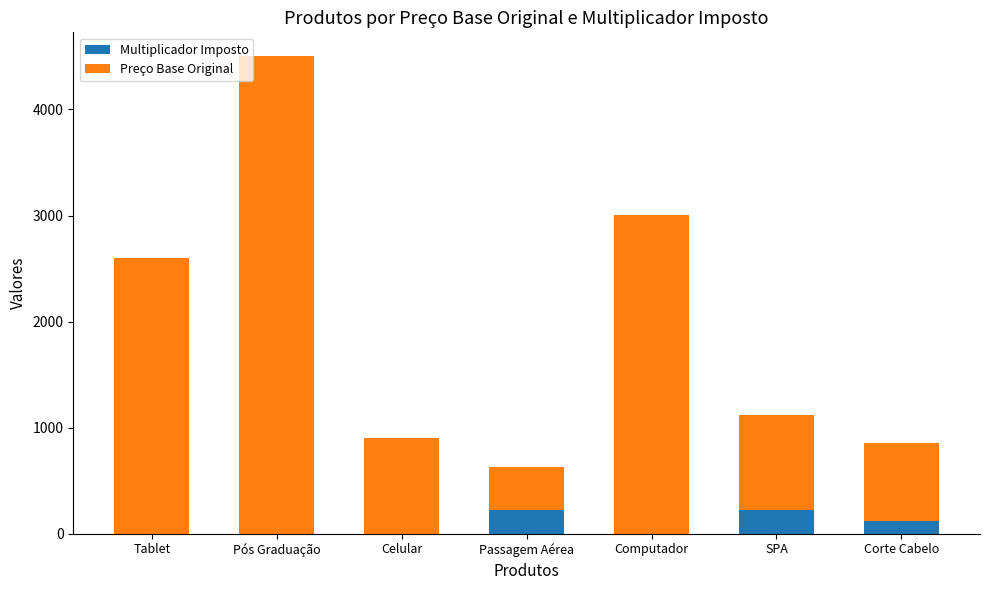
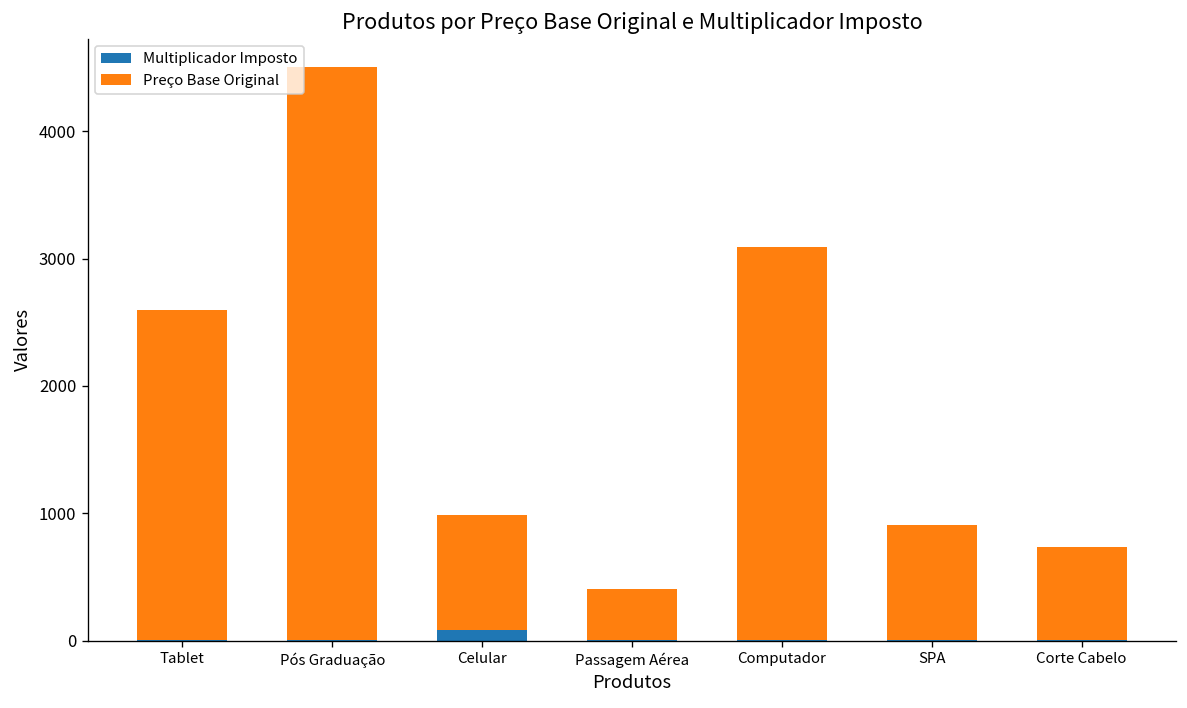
  {
    "Multiplicador Imposto": {
-     "Celular": 0,
-     "Passagem Aérea": 230,
-     "SPA": 220,
-     "Corte Cabelo": 120
+     "Celular": 80,
+     "Passagem Aérea": 0,
+     "SPA": 0,
+     "Corte Cabelo": 0
    },
    "Preço Base Original": {
      "Tablet": 2600,
      "Pós Graduação": 4500,
      "Celular": 900,
      "Passagem Aérea": 410,
-     "Computador": 3000,
+     "Computador": 3090,
      "SPA": 900,
      "Corte Cabelo": 730
    }
  }
